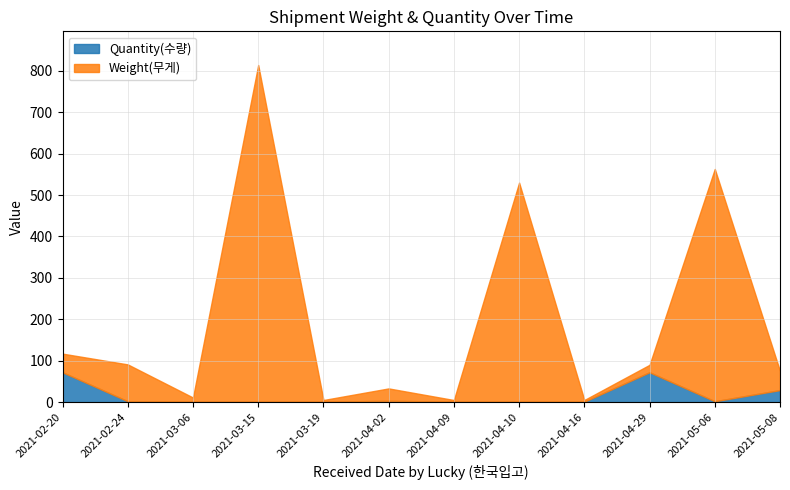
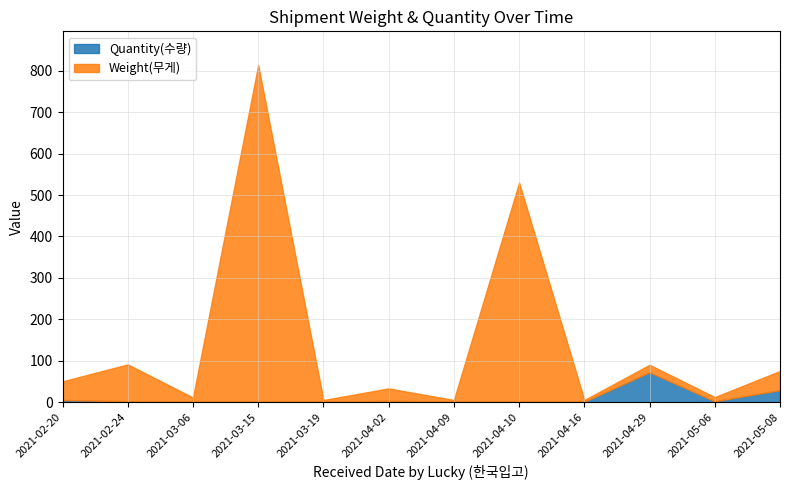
  {
    "Quantity(수량)": {
-     "2021-02-20": 70,
+     "2021-02-20": 10,
      "2021-04-29": 70,
      "2021-05-08": 30
    },
    "Weight(무게)": {
      "2021-02-20": 50,
      "2021-02-24": 90,
      "2021-03-06": 10,
      "2021-03-15": 810,
      "2021-04-02": 30,
      "2021-04-10": 530,
      "2021-04-29": 20,
-     "2021-05-06": 560,
+     "2021-05-06": 10,
      "2021-05-08": 50
    }
  }
